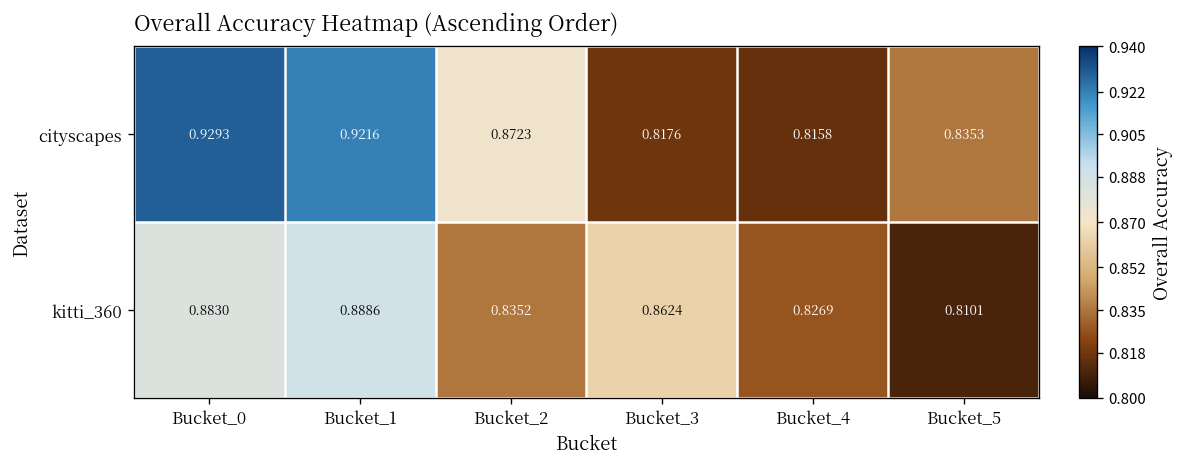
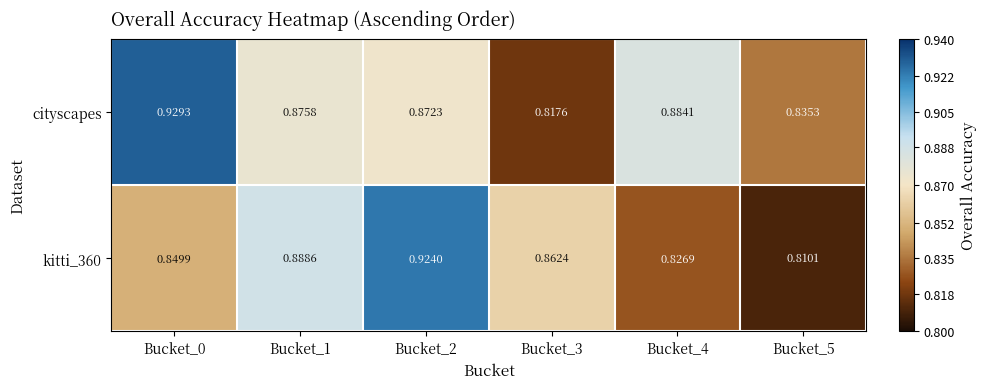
  {
    "cityscapes": {
      "Bucket_0": 0.9293,
-     "Bucket_1": 0.9216,
+     "Bucket_1": 0.8758,
      "Bucket_2": 0.8723,
      "Bucket_3": 0.8176,
-     "Bucket_4": 0.8158,
+     "Bucket_4": 0.8841,
      "Bucket_5": 0.8353
    },
    "kitti_360": {
-     "Bucket_0": 0.8830,
+     "Bucket_0": 0.8499,
      "Bucket_1": 0.8886,
-     "Bucket_2": 0.8352,
+     "Bucket_2": 0.9240,
      "Bucket_3": 0.8624,
      "Bucket_4": 0.8269,
      "Bucket_5": 0.8101
    }
  }
